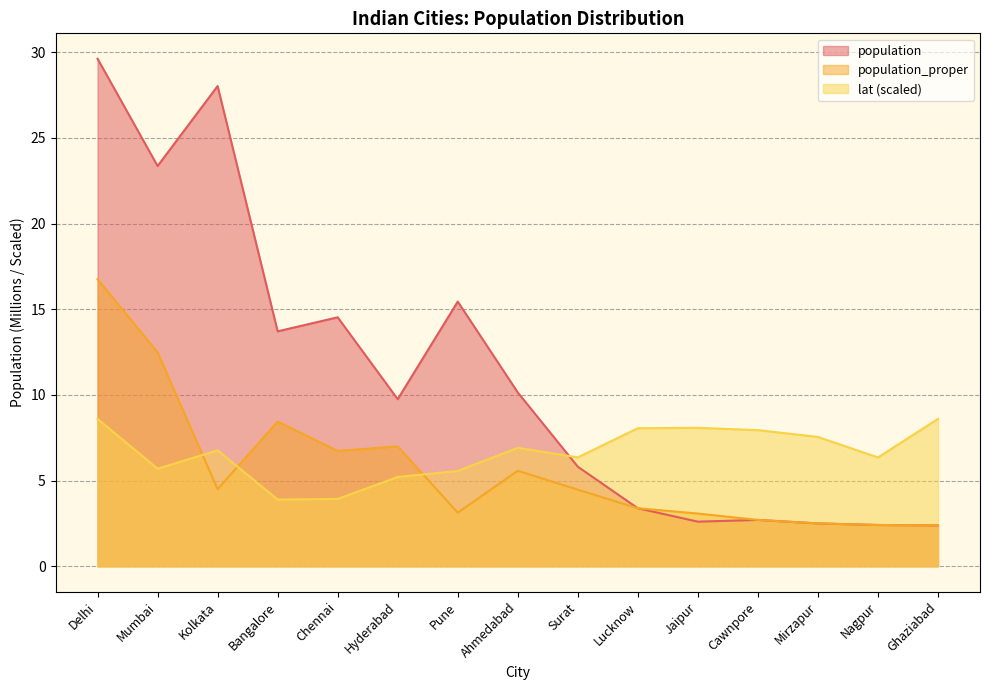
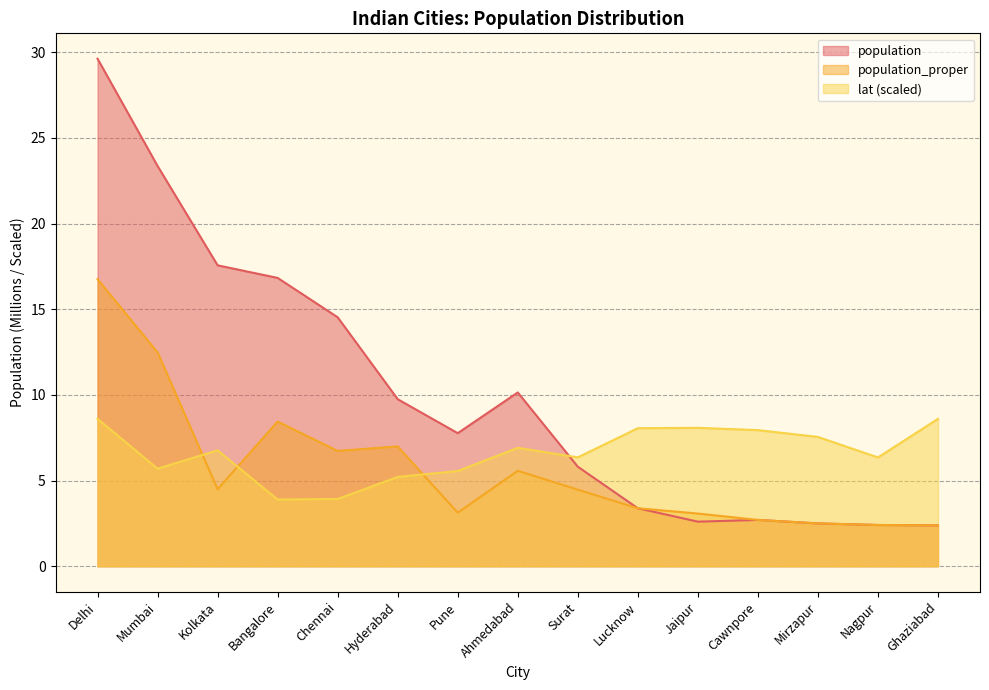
  {
    "population": {
      "Delhi": 29.6,
      "Mumbai": 23.4,
-     "Kolkata": 28.0,
-     "Bangalore": 13.7,
+     "Kolkata": 17.6,
+     "Bangalore": 16.8,
      "Chennai": 14.5,
      "Hyderabad": 9.7,
-     "Pune": 15.4,
+     "Pune": 7.8,
      "Ahmedabad": 10.1,
      "Surat": 5.8,
      "Jaipur": 2.6
    }
  }
